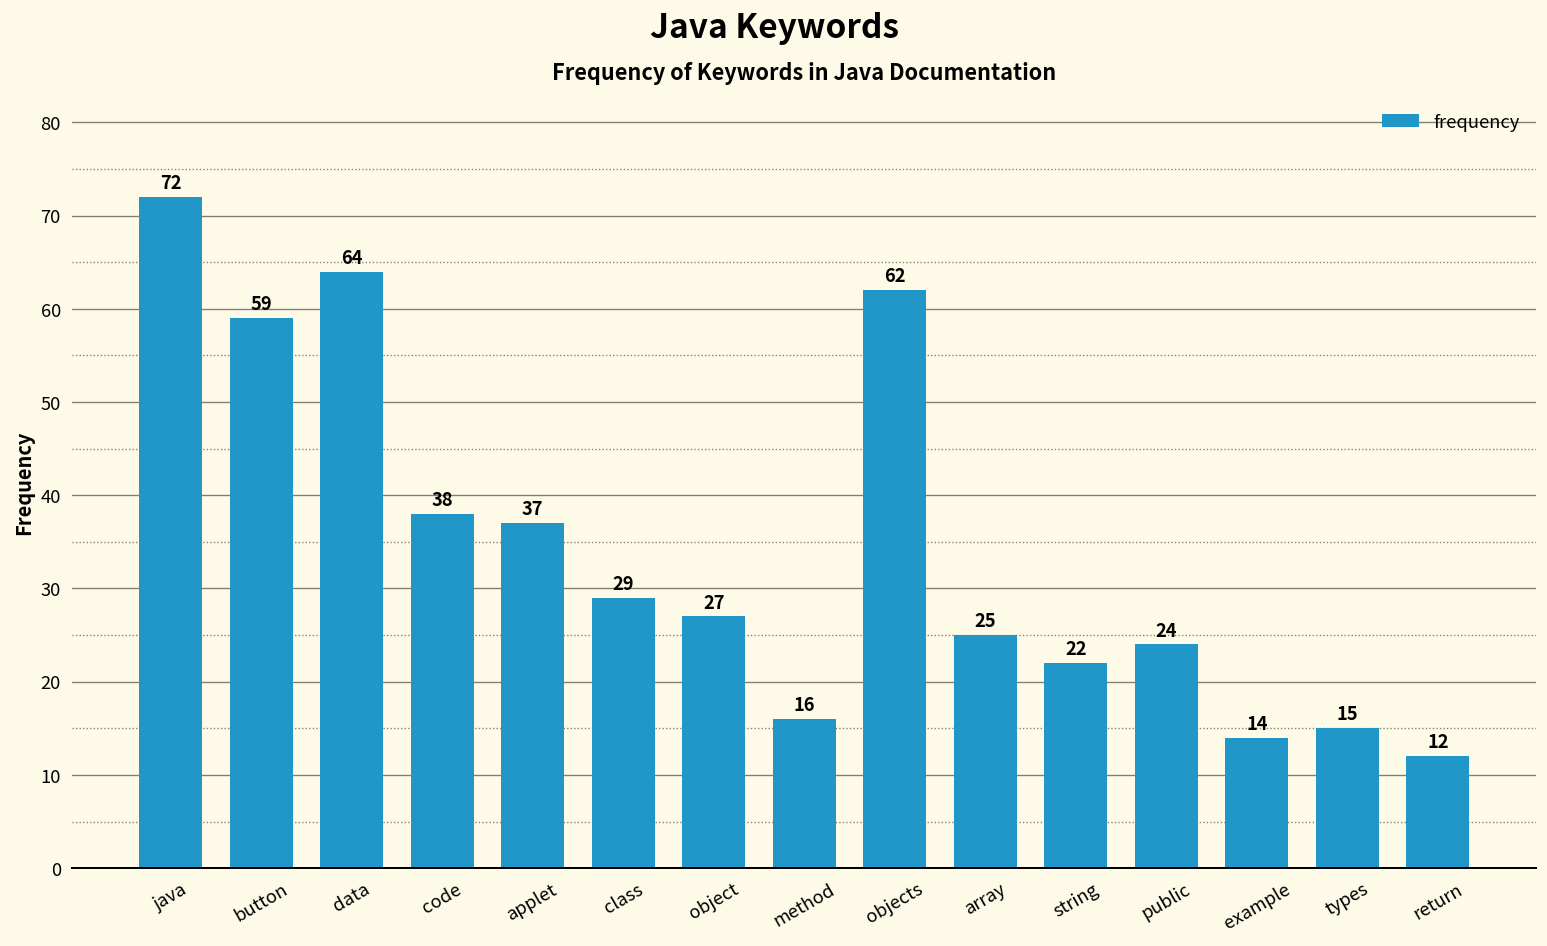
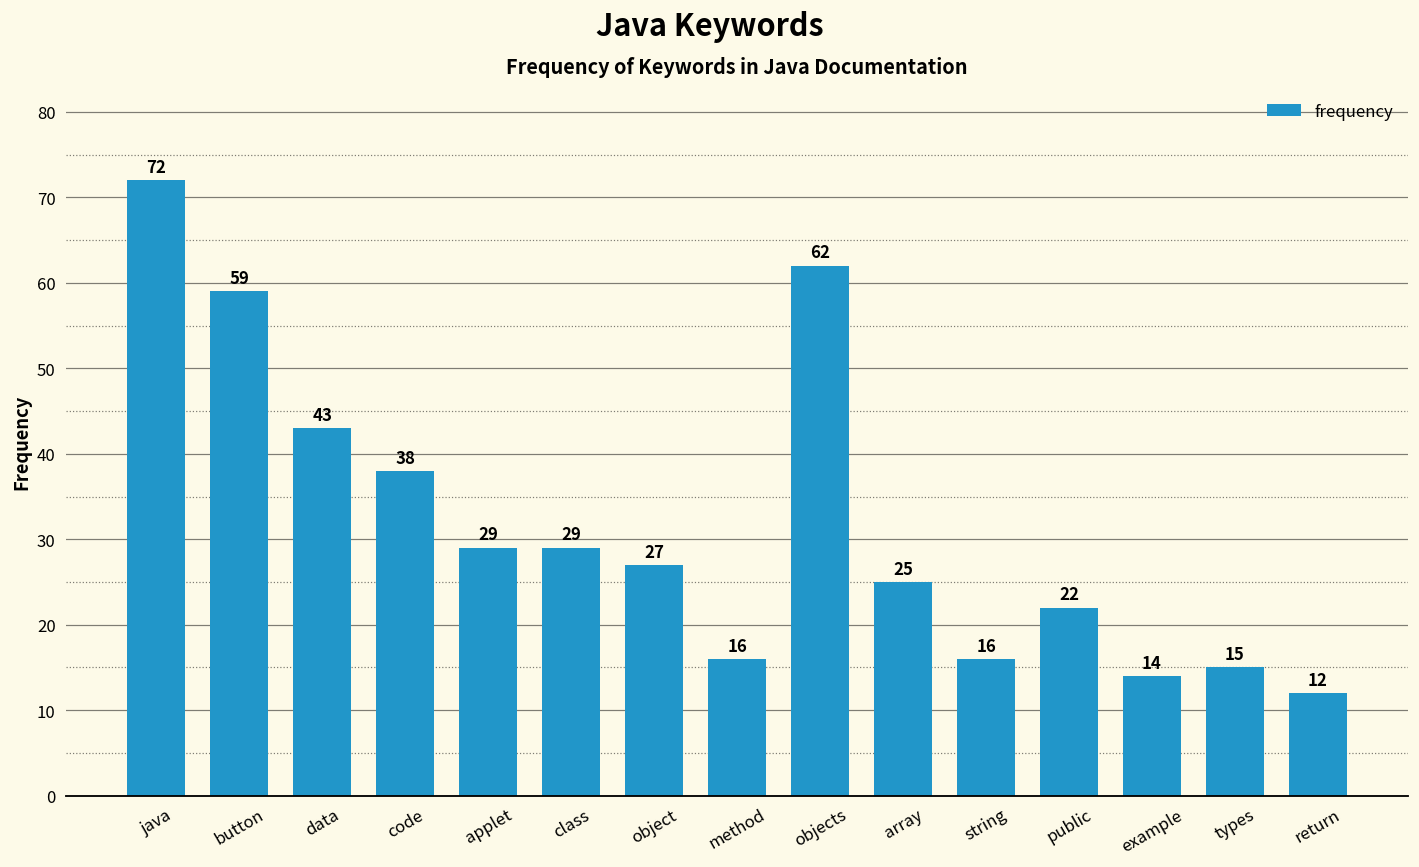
  {
    "java": 72,
    "button": 59,
-   "data": 64,
+   "data": 43,
    "code": 38,
-   "applet": 37,
+   "applet": 29,
    "class": 29,
    "object": 27,
    "method": 16,
    "objects": 62,
    "array": 25,
-   "string": 22,
-   "public": 24,
+   "string": 16,
+   "public": 22,
    "example": 14,
    "types": 15,
    "return": 12
  }
